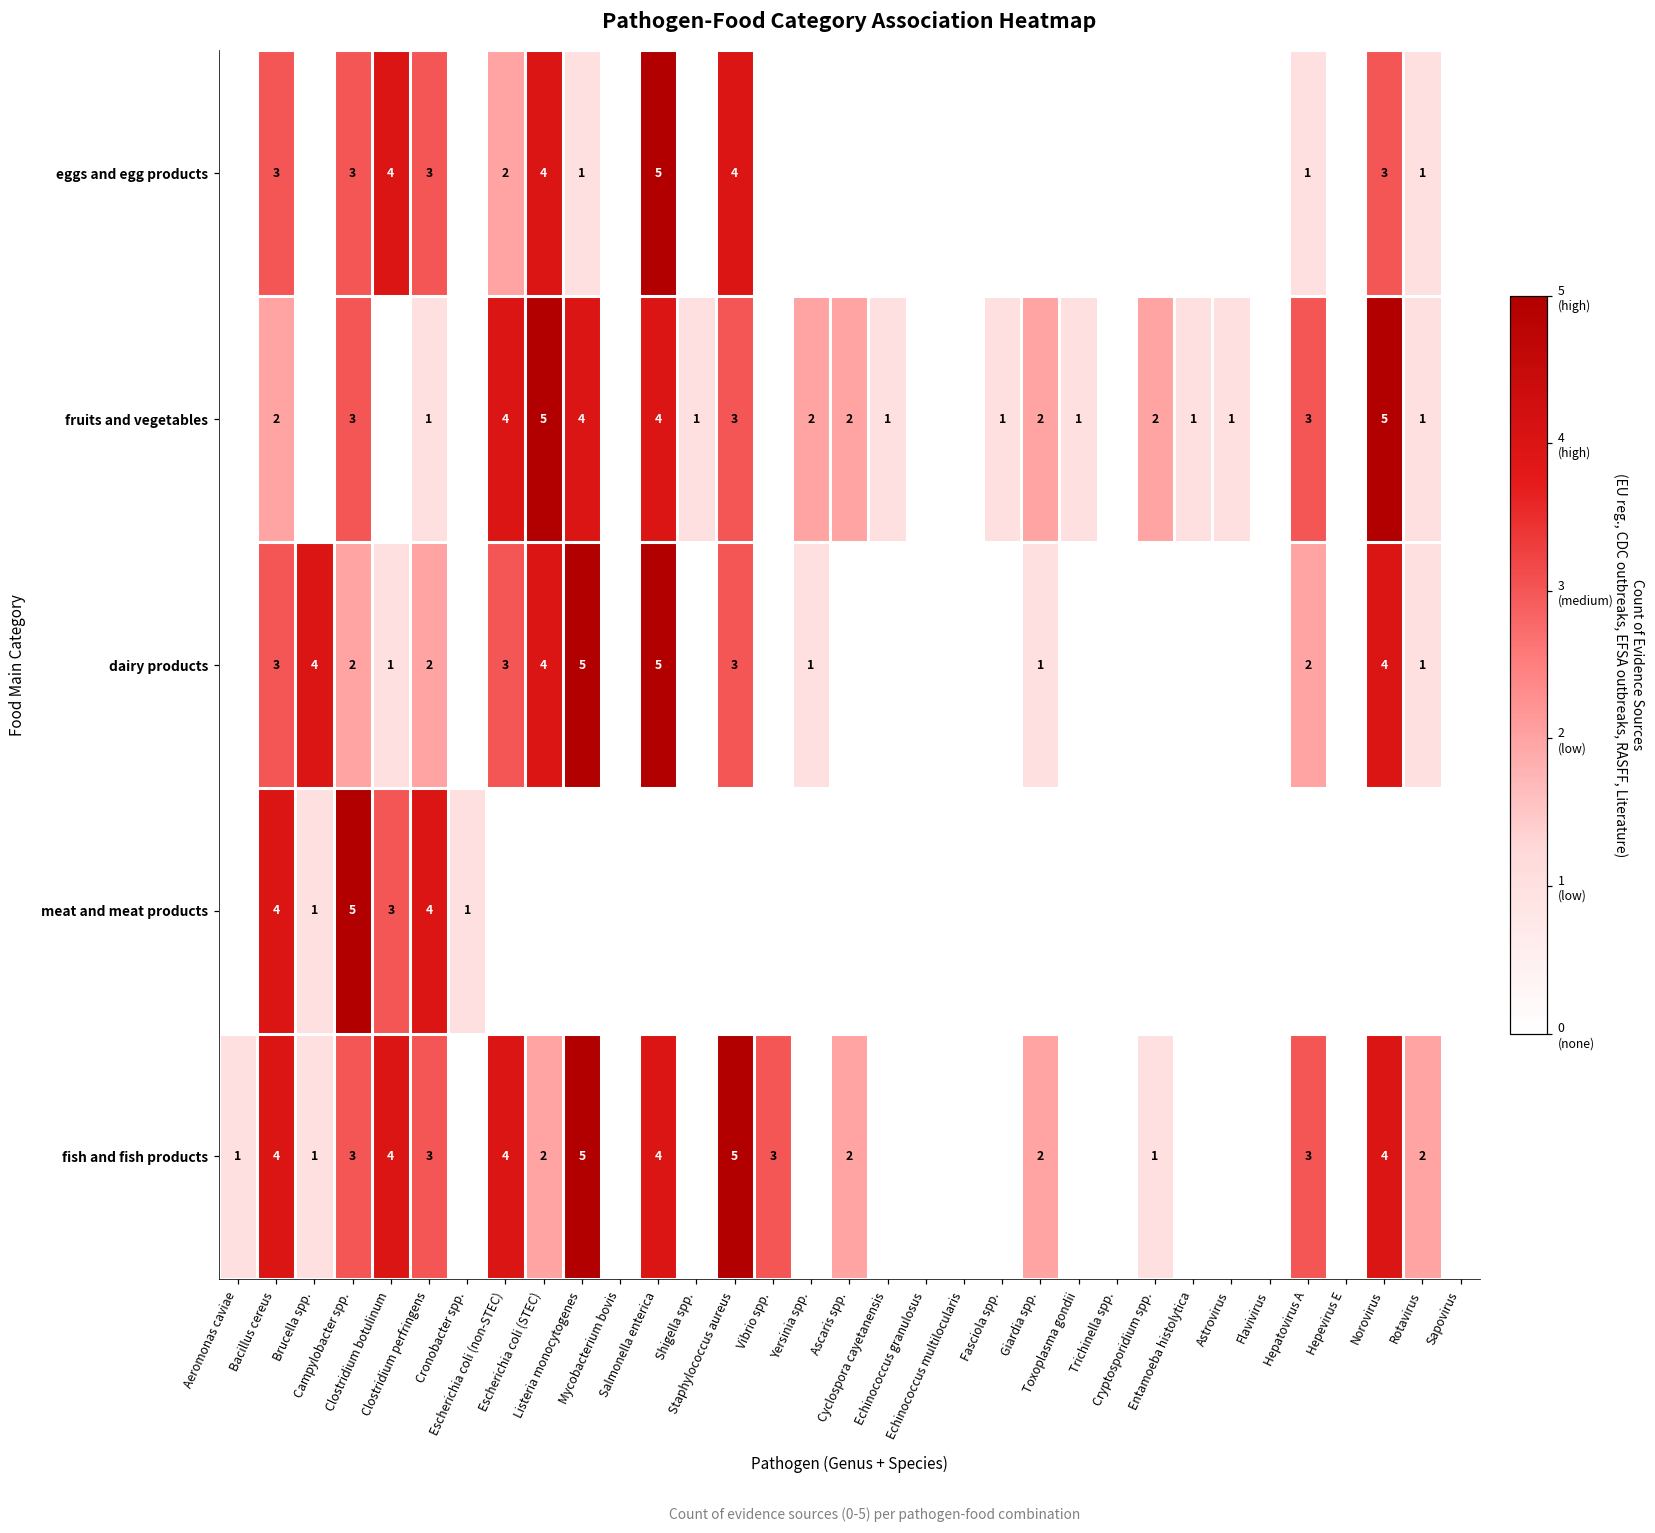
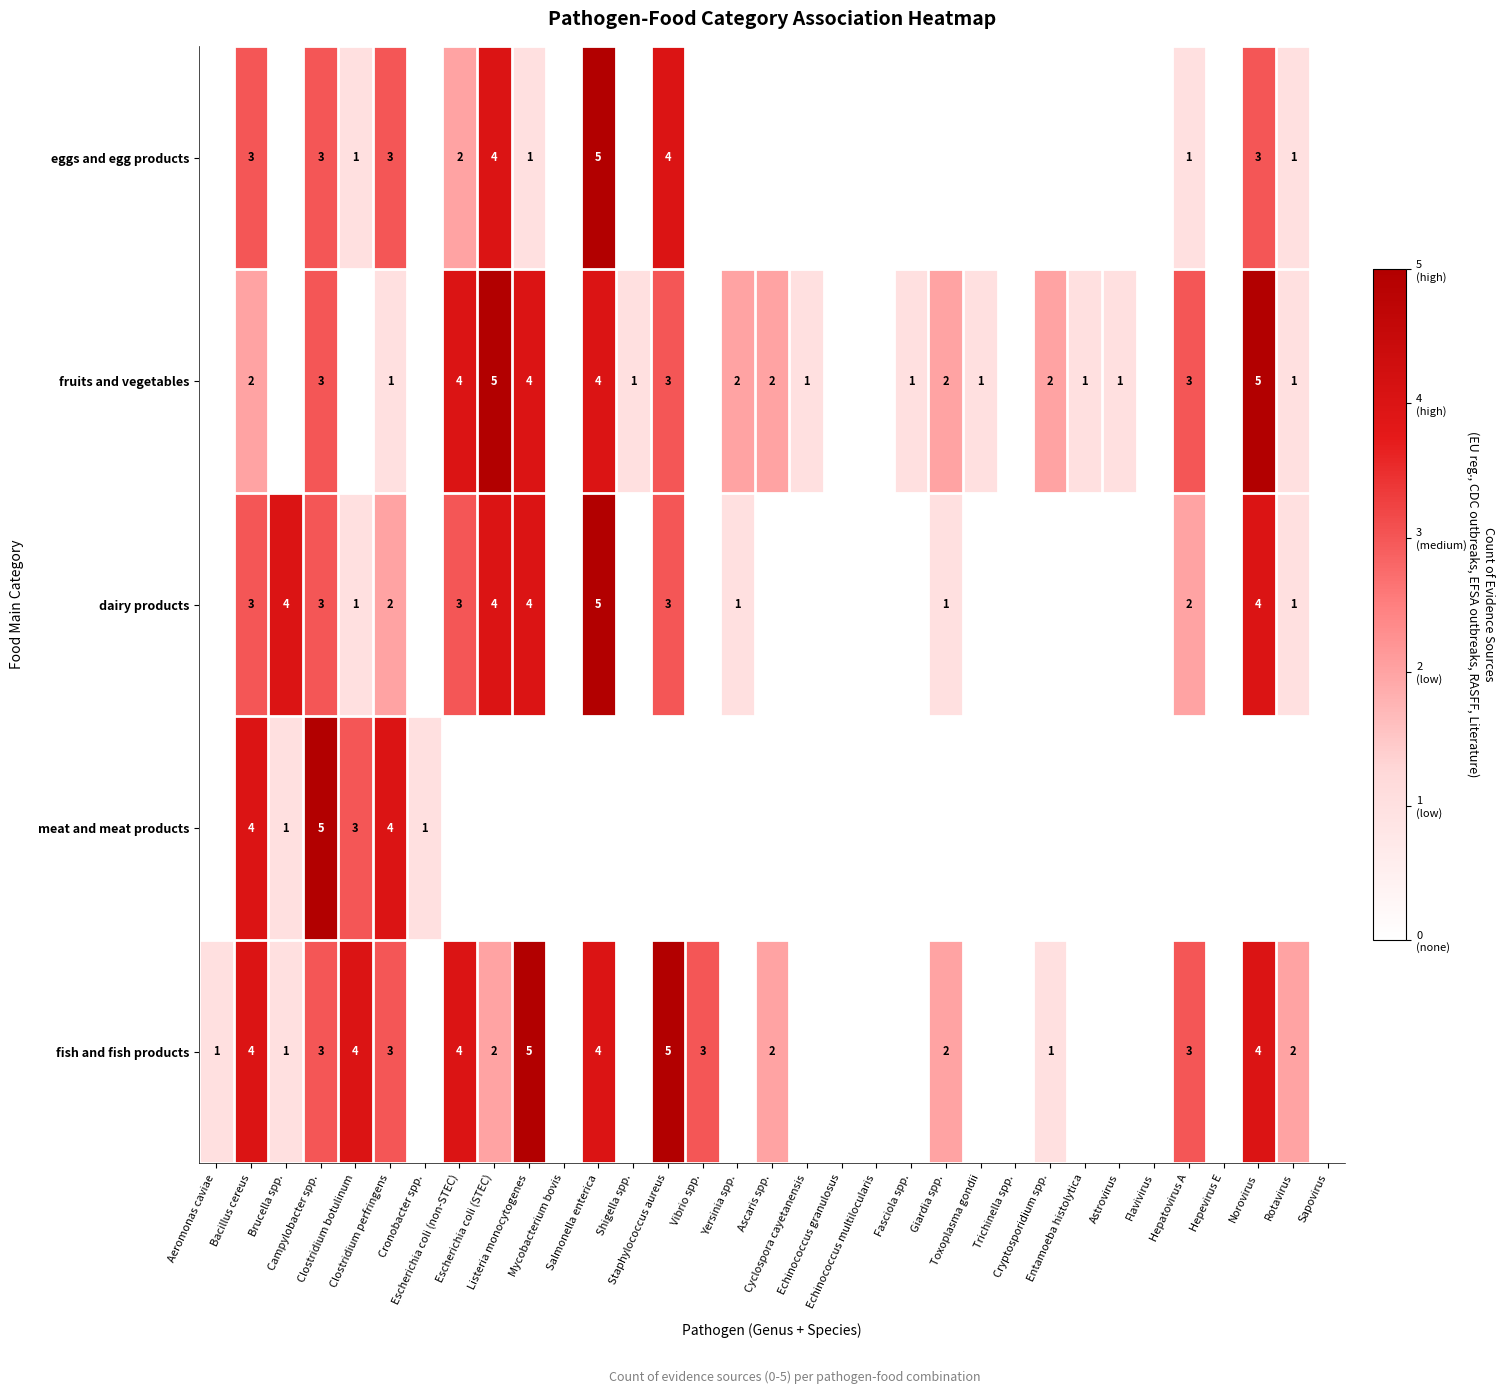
  {
    "eggs and egg products": {
      "Bacillus cereus": 3,
      "Campylobacter spp.": 3,
-     "Clostridium botulinum": 4,
+     "Clostridium botulinum": 1,
      "Clostridium perfringens": 3,
      "Escherichia coli (non-STEC)": 2,
      "Escherichia coli (STEC)": 4,
      "Listeria monocytogenes": 1,
      "Salmonella enterica": 5,
      "Staphylococcus aureus": 4,
      "Hepatovirus A": 1,
      "Norovirus": 3,
      "Rotavirus": 1
    },
    "fruits and vegetables": {
      "Bacillus cereus": 2,
      "Campylobacter spp.": 3,
      "Clostridium perfringens": 1,
      "Escherichia coli (non-STEC)": 4,
      "Escherichia coli (STEC)": 5,
      "Listeria monocytogenes": 4,
      "Salmonella enterica": 4,
      "Shigella spp.": 1,
      "Staphylococcus aureus": 3,
      "Yersinia spp.": 2,
      "Ascaris spp.": 2,
      "Cyclospora cayetanensis": 1,
      "Fasciola spp.": 1,
      "Giardia spp.": 2,
      "Toxoplasma gondii": 1,
      "Cryptosporidium spp.": 2,
      "Entamoeba histolytica": 1,
      "Astrovirus": 1,
      "Hepatovirus A": 3,
      "Norovirus": 5,
      "Rotavirus": 1
    },
    "dairy products": {
      "Bacillus cereus": 3,
      "Brucella spp.": 4,
-     "Campylobacter spp.": 2,
+     "Campylobacter spp.": 3,
      "Clostridium botulinum": 1,
      "Clostridium perfringens": 2,
      "Escherichia coli (non-STEC)": 3,
      "Escherichia coli (STEC)": 4,
-     "Listeria monocytogenes": 5,
+     "Listeria monocytogenes": 4,
      "Salmonella enterica": 5,
      "Staphylococcus aureus": 3,
      "Yersinia spp.": 1,
      "Giardia spp.": 1,
      "Hepatovirus A": 2,
      "Norovirus": 4,
      "Rotavirus": 1
    },
    "meat and meat products": {
      "Bacillus cereus": 4,
      "Brucella spp.": 1,
      "Campylobacter spp.": 5,
      "Clostridium botulinum": 3,
      "Clostridium perfringens": 4,
      "Cronobacter spp.": 1
    },
    "fish and fish products": {
      "Aeromonas caviae": 1,
      "Bacillus cereus": 4,
      "Brucella spp.": 1,
      "Campylobacter spp.": 3,
      "Clostridium botulinum": 4,
      "Clostridium perfringens": 3,
      "Escherichia coli (non-STEC)": 4,
      "Escherichia coli (STEC)": 2,
      "Listeria monocytogenes": 5,
      "Salmonella enterica": 4,
      "Staphylococcus aureus": 5,
      "Vibrio spp.": 3,
      "Ascaris spp.": 2,
      "Giardia spp.": 2,
      "Cryptosporidium spp.": 1,
      "Hepatovirus A": 3,
      "Norovirus": 4,
      "Rotavirus": 2
    }
  }
